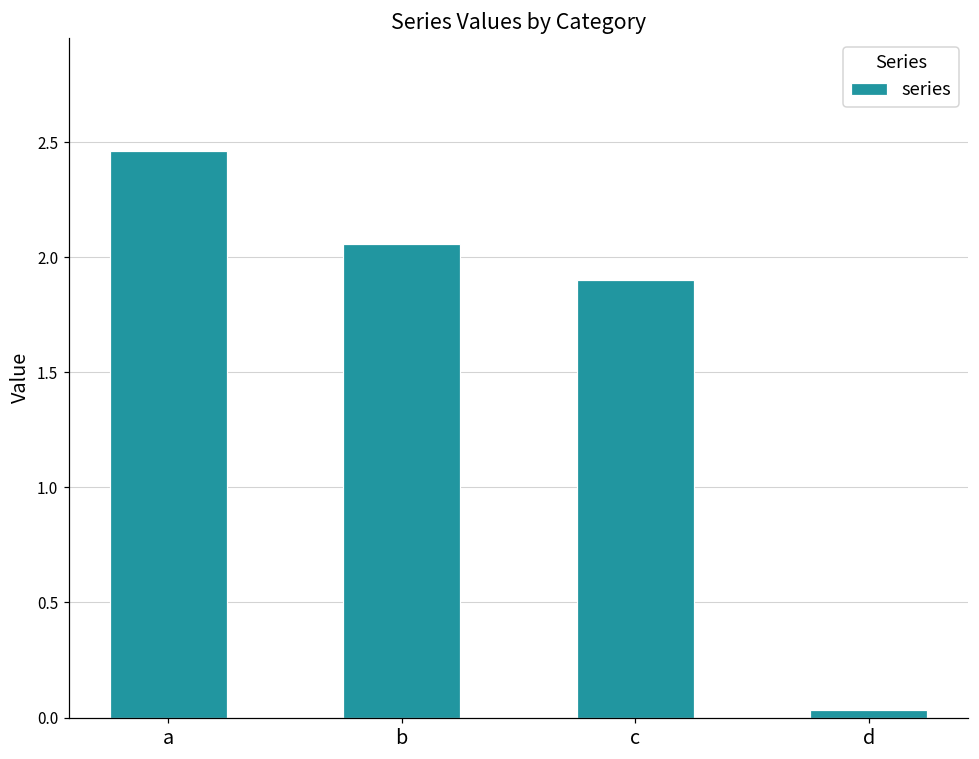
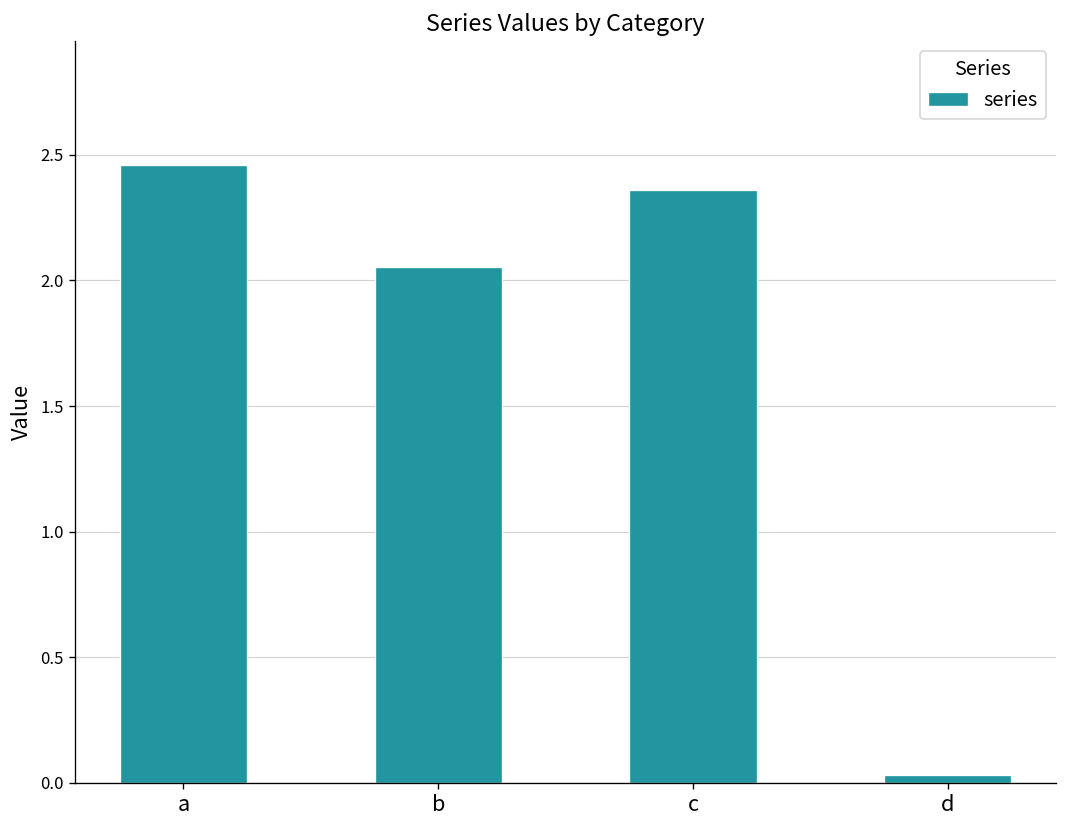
  {
    "a": 2.46,
    "b": 2.06,
-   "c": 1.90,
+   "c": 2.36,
    "d": 0.03
  }
